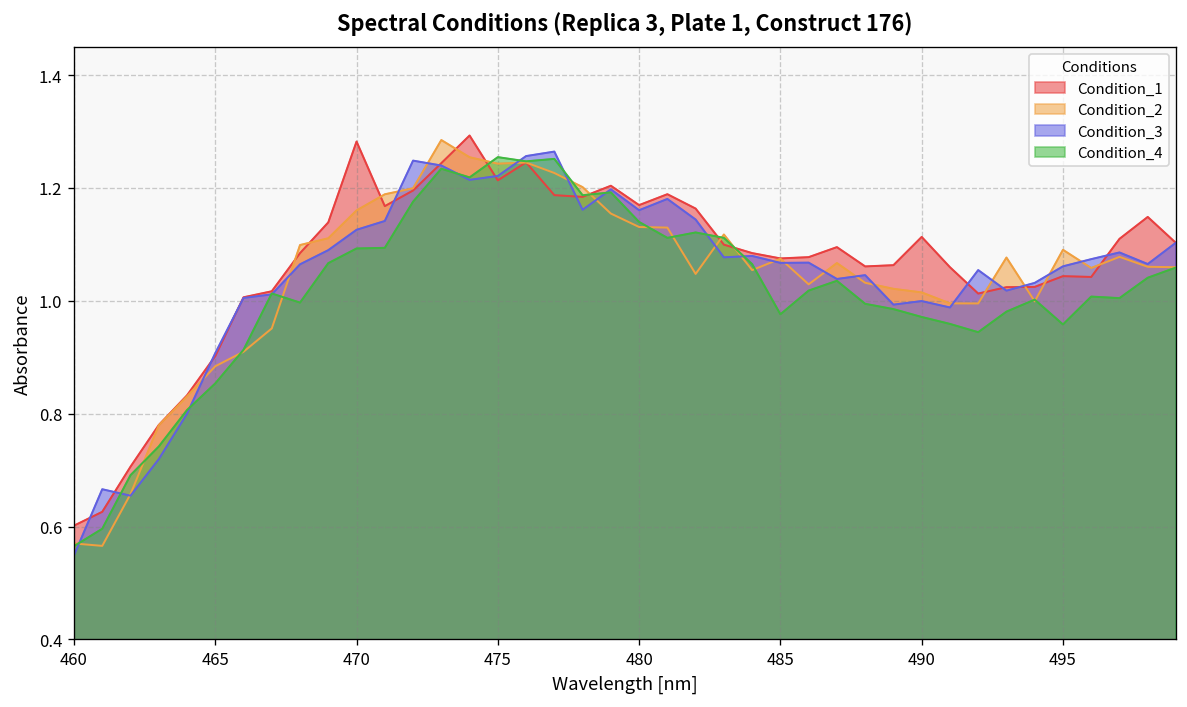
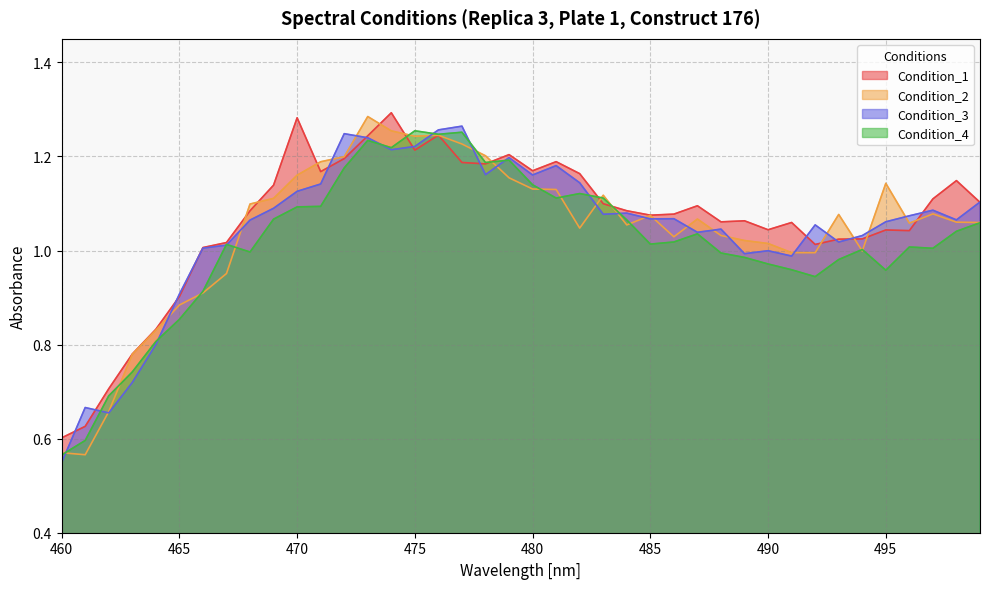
  {
    "Condition_1": {
      "460": 0.60,
      "470": 1.28,
      "475": 1.21,
      "480": 1.17,
-     "490": 1.11,
+     "490": 1.04,
      "495": 1.04
    },
    "Condition_2": {
      "465": 0.88,
      "470": 1.16,
      "475": 1.24,
      "480": 1.13,
      "490": 1.01,
-     "495": 1.09
+     "495": 1.14
    },
    "Condition_3": {
      "460": 0.55,
      "470": 1.13,
      "475": 1.22,
      "480": 1.16,
      "485": 1.07,
      "490": 1.00,
      "495": 1.06
    },
    "Condition_4": {
      "465": 0.85,
      "470": 1.09,
      "475": 1.25,
      "480": 1.14,
-     "485": 0.98,
+     "485": 1.01,
      "490": 0.97,
      "495": 0.96
    }
  }
